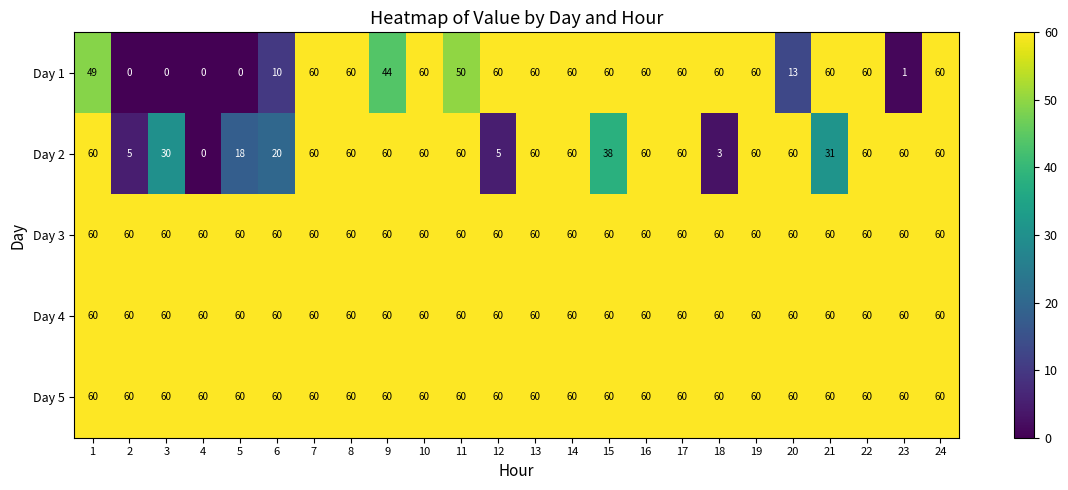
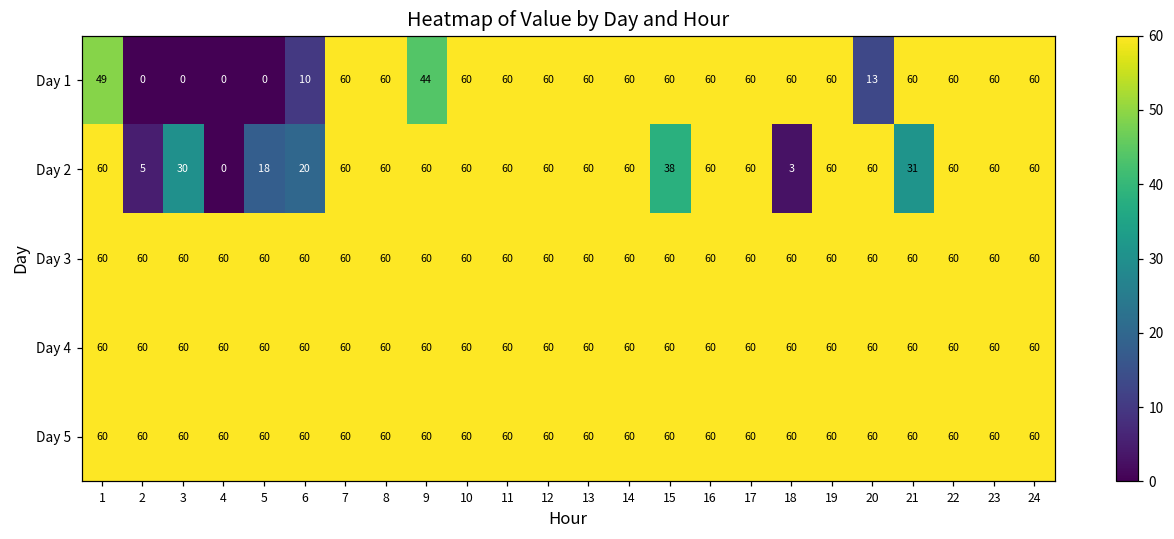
  {
    "Day 1": {
      "1": 49,
      "2": 0,
      "3": 0,
      "4": 0,
      "5": 0,
      "6": 10,
      "7": 60,
      "8": 60,
      "9": 44,
      "10": 60,
-     "11": 50,
+     "11": 60,
      "12": 60,
      "13": 60,
      "14": 60,
      "15": 60,
      "16": 60,
      "17": 60,
      "18": 60,
      "19": 60,
      "20": 13,
      "21": 60,
      "22": 60,
-     "23": 1,
+     "23": 60,
      "24": 60
    },
    "Day 2": {
      "1": 60,
      "2": 5,
      "3": 30,
      "4": 0,
      "5": 18,
      "6": 20,
      "7": 60,
      "8": 60,
      "9": 60,
      "10": 60,
      "11": 60,
-     "12": 5,
+     "12": 60,
      "13": 60,
      "14": 60,
      "15": 38,
      "16": 60,
      "17": 60,
      "18": 3,
      "19": 60,
      "20": 60,
      "21": 31,
      "22": 60,
      "23": 60,
      "24": 60
    },
    "Day 3": {
      "1": 60,
      "2": 60,
      "3": 60,
      "4": 60,
      "5": 60,
      "6": 60,
      "7": 60,
      "8": 60,
      "9": 60,
      "10": 60,
      "11": 60,
      "12": 60,
      "13": 60,
      "14": 60,
      "15": 60,
      "16": 60,
      "17": 60,
      "18": 60,
      "19": 60,
      "20": 60,
      "21": 60,
      "22": 60,
      "23": 60,
      "24": 60
    },
    "Day 4": {
      "1": 60,
      "2": 60,
      "3": 60,
      "4": 60,
      "5": 60,
      "6": 60,
      "7": 60,
      "8": 60,
      "9": 60,
      "10": 60,
      "11": 60,
      "12": 60,
      "13": 60,
      "14": 60,
      "15": 60,
      "16": 60,
      "17": 60,
      "18": 60,
      "19": 60,
      "20": 60,
      "21": 60,
      "22": 60,
      "23": 60,
      "24": 60
    },
    "Day 5": {
      "1": 60,
      "2": 60,
      "3": 60,
      "4": 60,
      "5": 60,
      "6": 60,
      "7": 60,
      "8": 60,
      "9": 60,
      "10": 60,
      "11": 60,
      "12": 60,
      "13": 60,
      "14": 60,
      "15": 60,
      "16": 60,
      "17": 60,
      "18": 60,
      "19": 60,
      "20": 60,
      "21": 60,
      "22": 60,
      "23": 60,
      "24": 60
    }
  }
